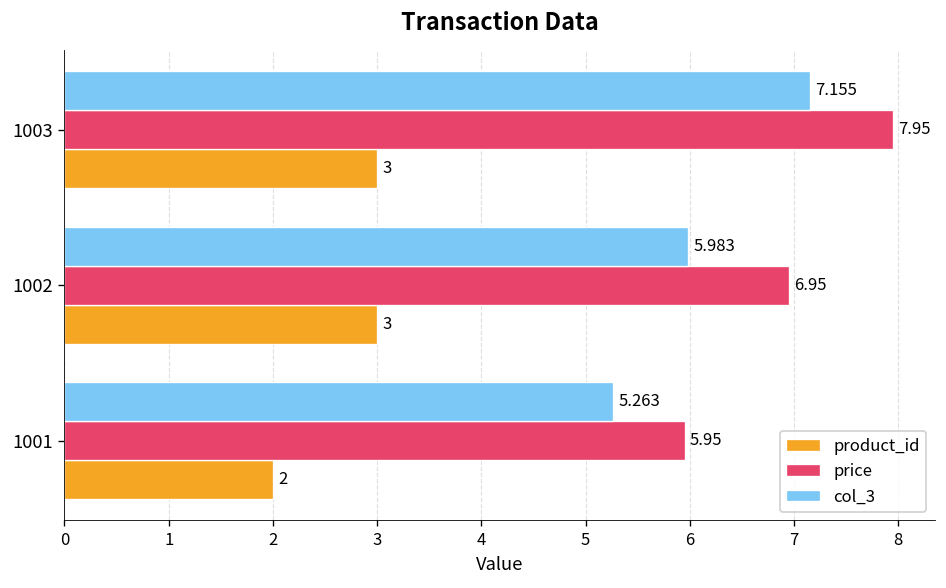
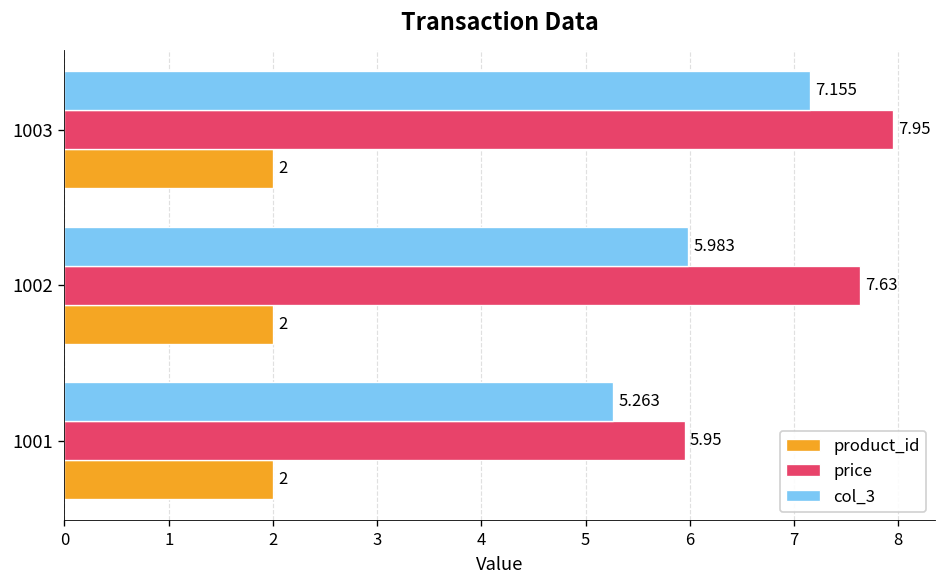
  {
    "product_id": {
-     "1003": 3,
-     "1002": 3,
+     "1003": 2,
+     "1002": 2,
      "1001": 2
    },
    "price": {
      "1003": 7.95,
-     "1002": 6.95,
+     "1002": 7.63,
      "1001": 5.95
    },
    "col_3": {
      "1003": 7.155,
      "1002": 5.983,
      "1001": 5.263
    }
  }
